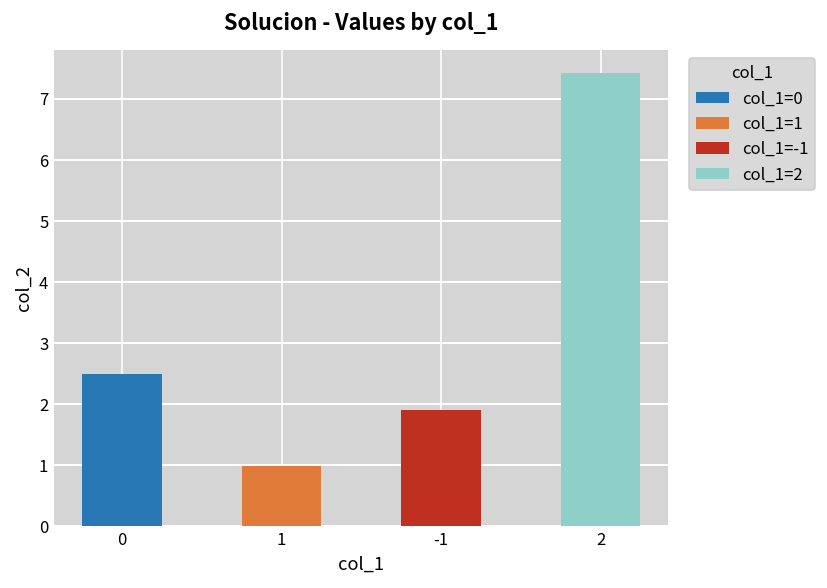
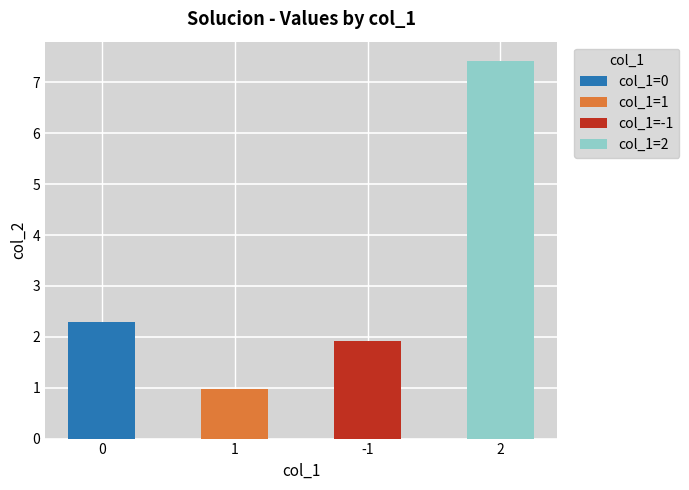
  {
-   "0": 2.5,
+   "0": 2.3,
    "1": 1.0,
    "-1": 1.9,
    "2": 7.4
  }
